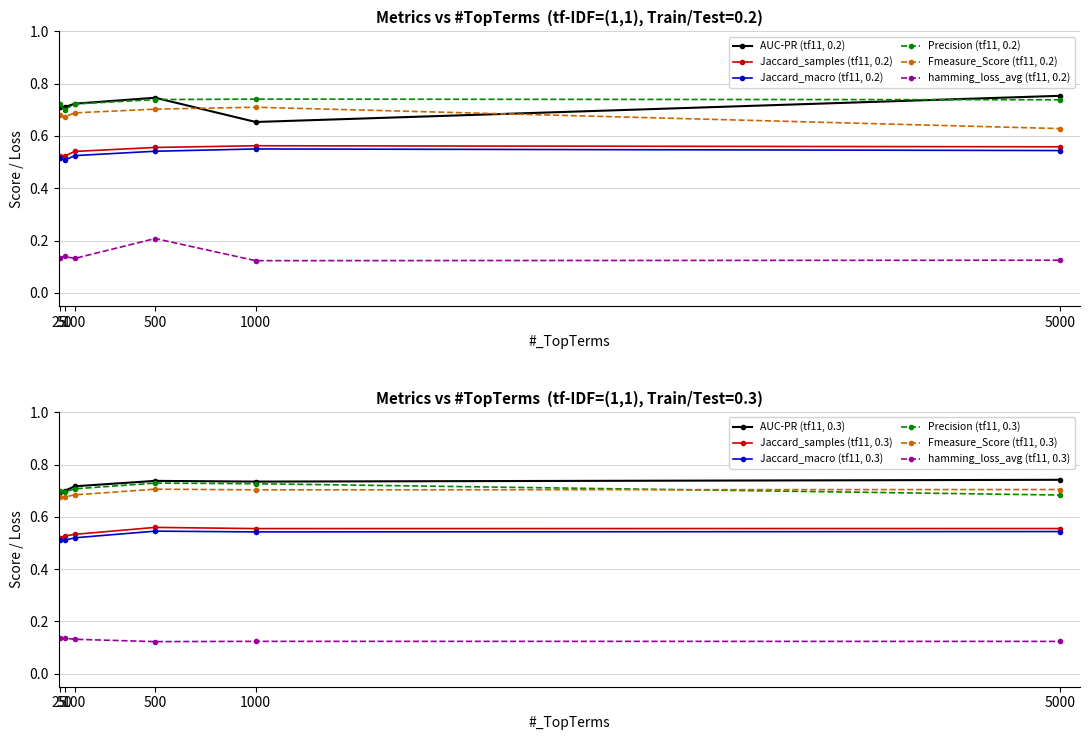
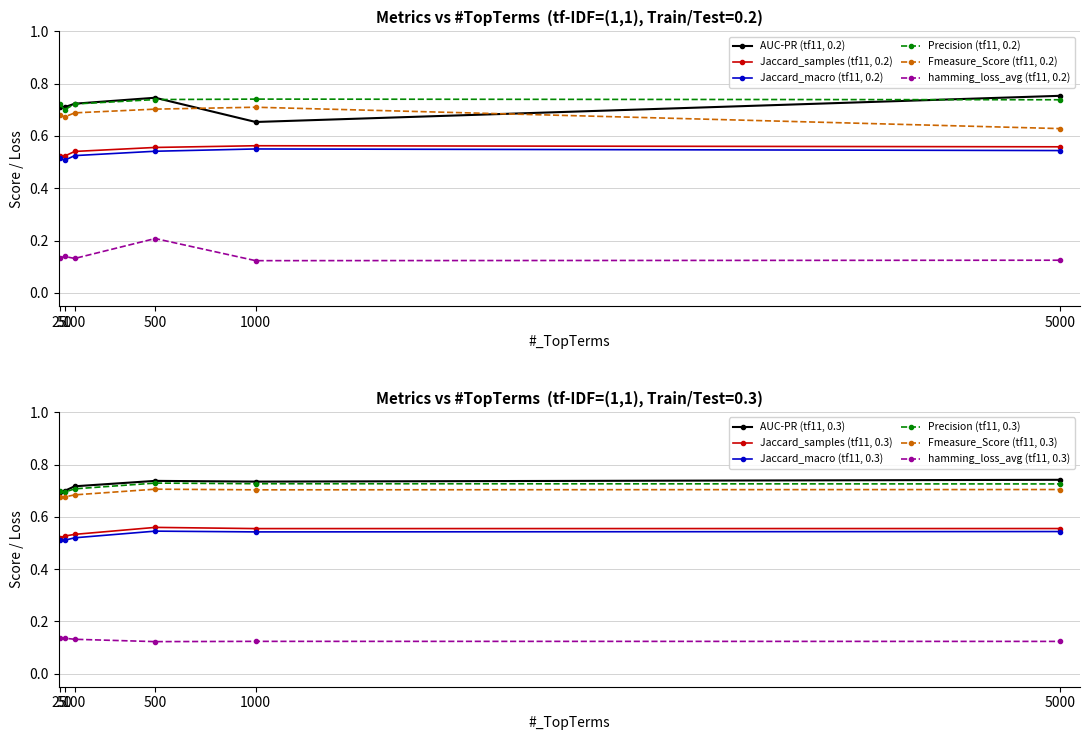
  {
    "Metrics vs #TopTerms (tf-IDF=(1,1), Train/Test=0.2)": {
      "AUC-PR (tf11, 0.2)": {
        "1000": 0.65,
        "5000": 0.75
      },
      "Jaccard_samples (tf11, 0.2)": {
        "500": 0.56,
        "1000": 0.56,
        "5000": 0.56
      },
      "Jaccard_macro (tf11, 0.2)": {
        "500": 0.54,
        "1000": 0.55,
        "5000": 0.54
      },
      "Precision (tf11, 0.2)": {
        "1000": 0.74,
        "5000": 0.74
      },
      "Fmeasure_Score (tf11, 0.2)": {
        "500": 0.70,
        "1000": 0.71,
        "5000": 0.63
      },
      "hamming_loss_avg (tf11, 0.2)": {
        "500": 0.21,
        "1000": 0.12,
        "5000": 0.12
      }
    },
    "Metrics vs #TopTerms (tf-IDF=(1,1), Train/Test=0.3)": {
      "AUC-PR (tf11, 0.3)": {
        "5000": 0.74
      },
      "Jaccard_samples (tf11, 0.3)": {
        "500": 0.56,
        "1000": 0.55,
        "5000": 0.56
      },
      "Jaccard_macro (tf11, 0.3)": {
        "500": 0.55,
        "1000": 0.54,
        "5000": 0.54
      },
      "Precision (tf11, 0.3)": {
-       "5000": 0.68
+       "5000": 0.73
      },
      "Fmeasure_Score (tf11, 0.3)": {
        "500": 0.71,
        "1000": 0.70,
        "5000": 0.70
      },
      "hamming_loss_avg (tf11, 0.3)": {
        "500": 0.12,
        "1000": 0.12,
        "5000": 0.12
      }
    }
  }
